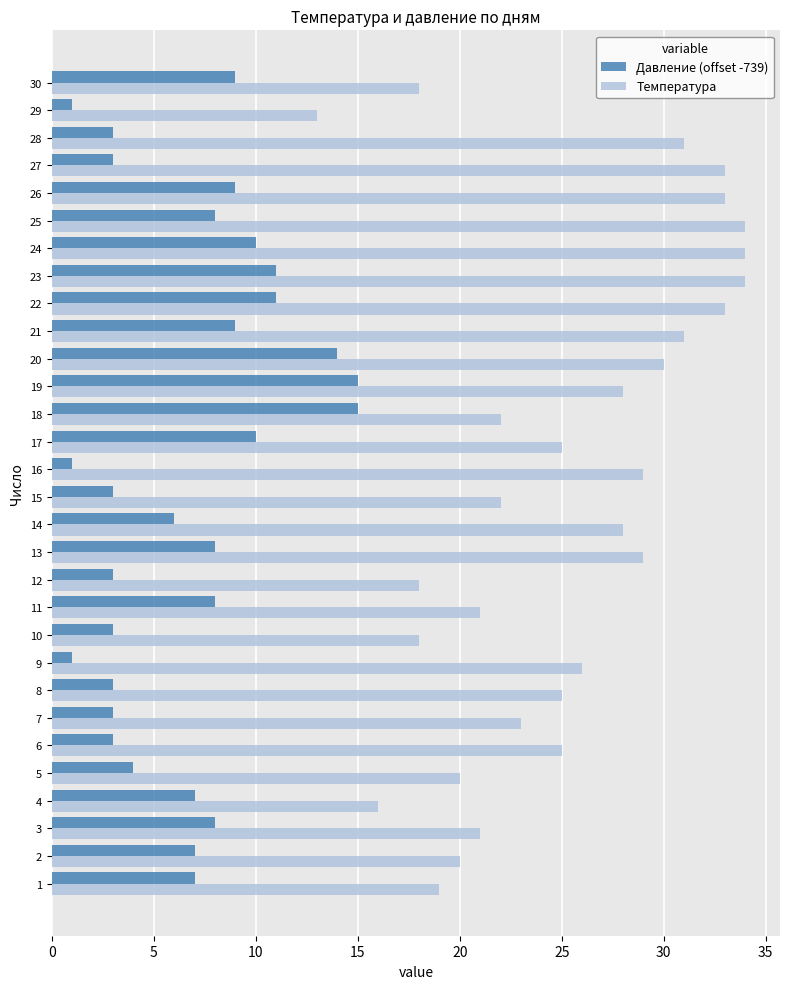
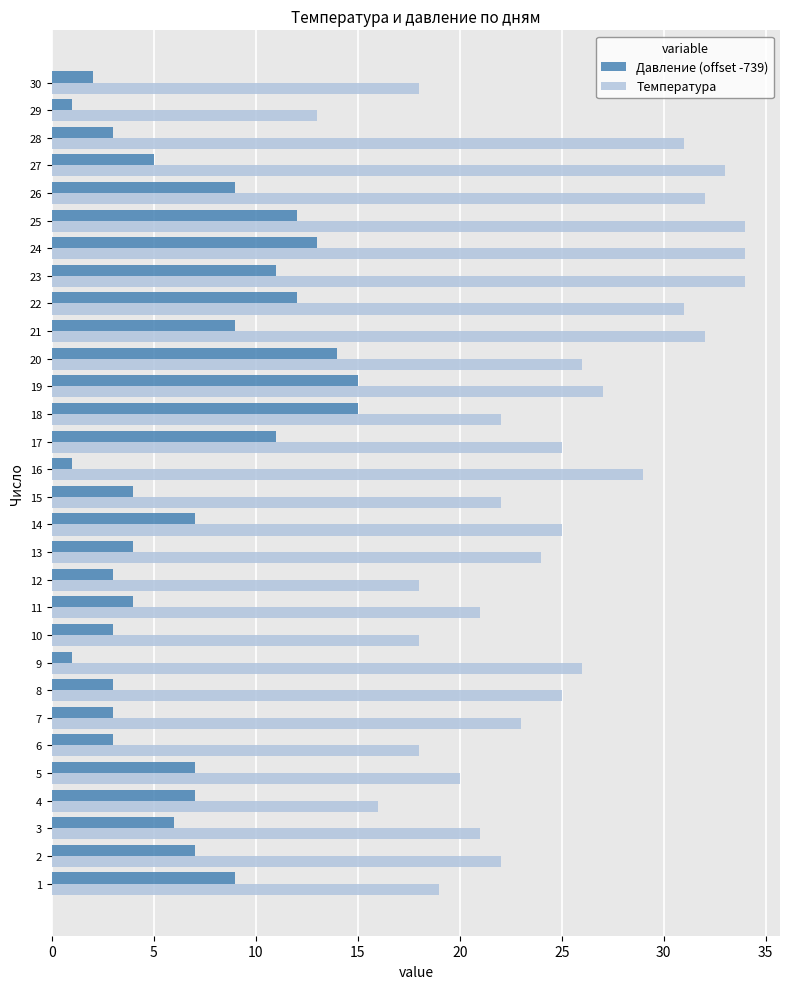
  {
    "Давление (offset -739)": {
-     "30": 9.0,
+     "30": 2.0,
      "29": 1.0,
      "28": 3.0,
-     "27": 3.0,
+     "27": 5.0,
      "26": 9.0,
-     "25": 8.0,
-     "24": 10.0,
+     "25": 12.0,
+     "24": 13.0,
      "23": 11.0,
-     "22": 11.0,
+     "22": 12.0,
      "21": 9.0,
      "20": 14.0,
      "19": 15.0,
      "18": 15.0,
-     "17": 10.0,
+     "17": 11.0,
      "16": 1.0,
-     "15": 3.0,
-     "14": 6.0,
-     "13": 8.0,
+     "15": 4.0,
+     "14": 7.0,
+     "13": 4.0,
      "12": 3.0,
-     "11": 8.0,
+     "11": 4.0,
      "10": 3.0,
      "9": 1.0,
      "8": 3.0,
      "7": 3.0,
      "6": 3.0,
-     "5": 4.0,
+     "5": 7.0,
      "4": 7.0,
-     "3": 8.0,
+     "3": 6.0,
      "2": 7.0,
-     "1": 7.0
+     "1": 9.0
    },
    "Температура": {
      "30": 18,
      "29": 13,
      "28": 31,
      "27": 33,
-     "26": 33,
+     "26": 32,
      "25": 34,
      "24": 34,
      "23": 34,
-     "22": 33,
-     "21": 31,
-     "20": 30,
-     "19": 28,
+     "22": 31,
+     "21": 32,
+     "20": 26,
+     "19": 27,
      "18": 22,
      "17": 25,
      "16": 29,
      "15": 22,
-     "14": 28,
-     "13": 29,
+     "14": 25,
+     "13": 24,
      "12": 18,
      "11": 21,
      "10": 18,
      "9": 26,
      "8": 25,
      "7": 23,
-     "6": 25,
+     "6": 18,
      "5": 20,
      "4": 16,
      "3": 21,
-     "2": 20,
+     "2": 22,
      "1": 19
    }
  }
